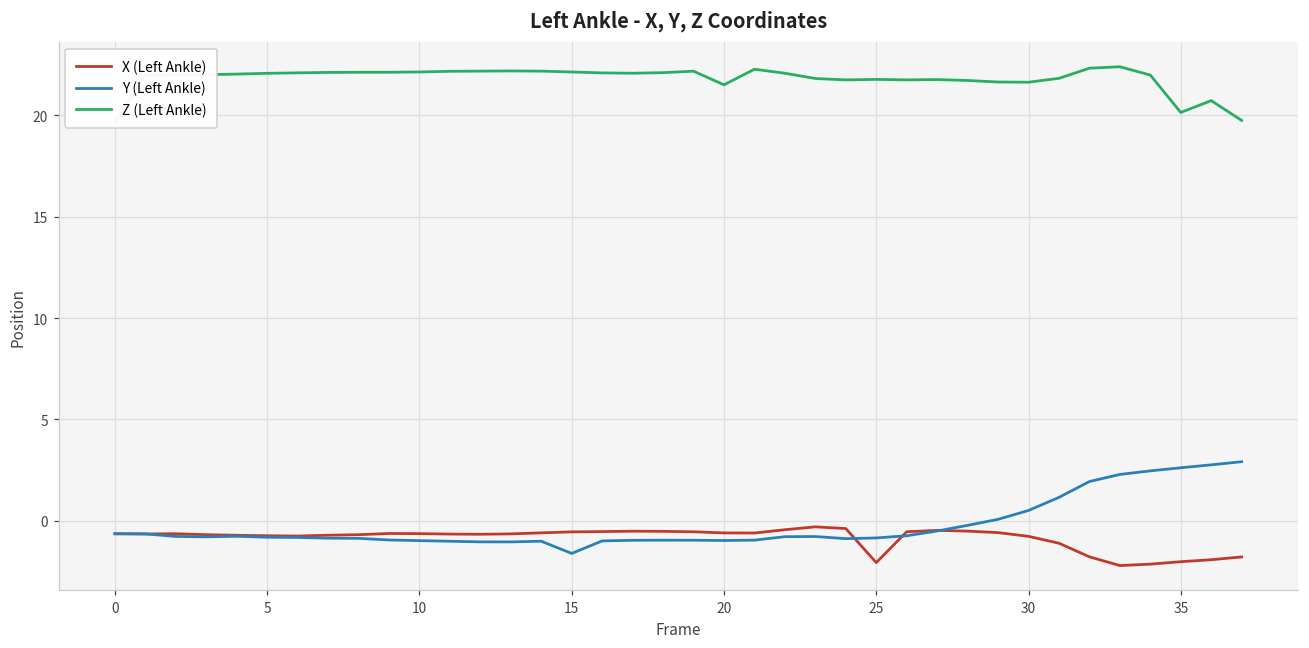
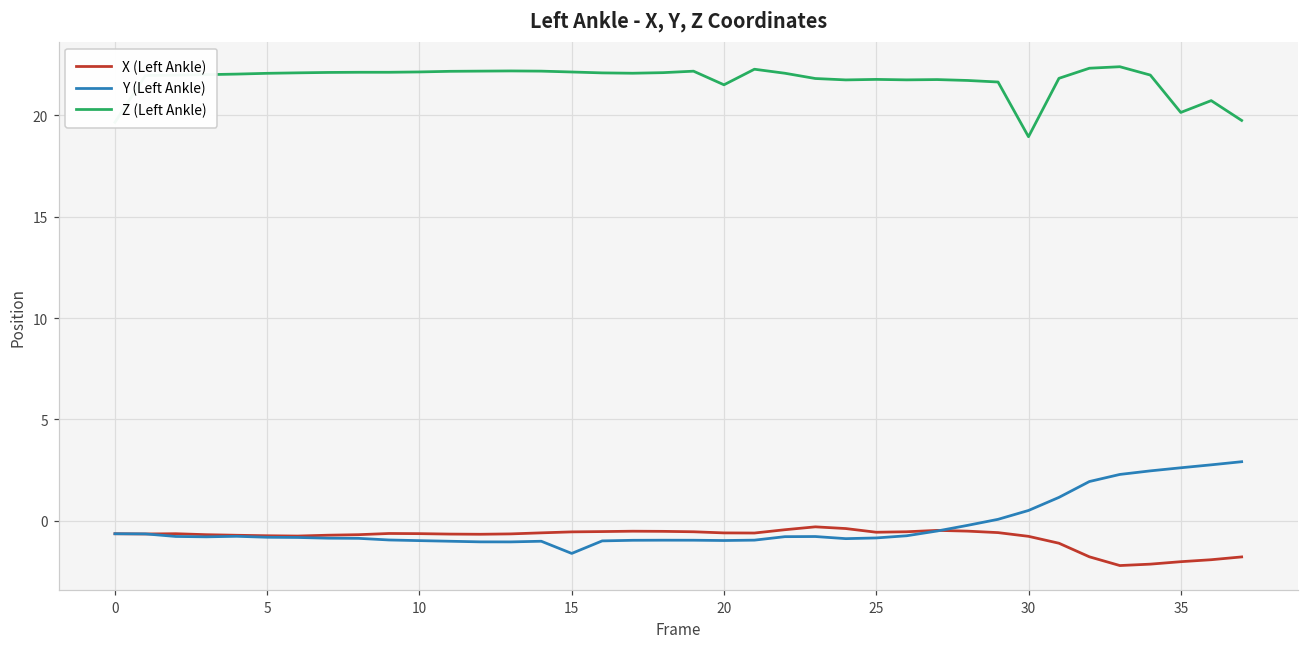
  {
    "X (Left Ankle)": {
      "10": -0.6,
      "15": -0.5,
      "20": -0.6,
-     "25": -2.1,
+     "25": -0.6,
      "30": -0.8,
      "35": -2.0
    },
    "Y (Left Ankle)": {
      "10": -1.0,
      "15": -1.6,
      "20": -1.0,
      "25": -0.8,
      "30": 0.5,
      "35": 2.6
    },
    "Z (Left Ankle)": {
      "5": 22.1,
      "10": 22.1,
      "15": 22.1,
      "20": 21.5,
      "25": 21.8,
-     "30": 21.6,
+     "30": 18.9,
      "35": 20.1
    }
  }
